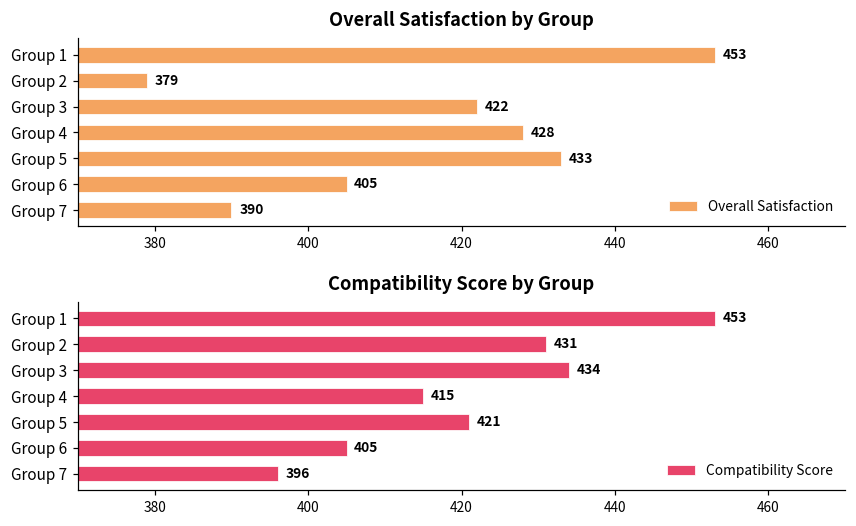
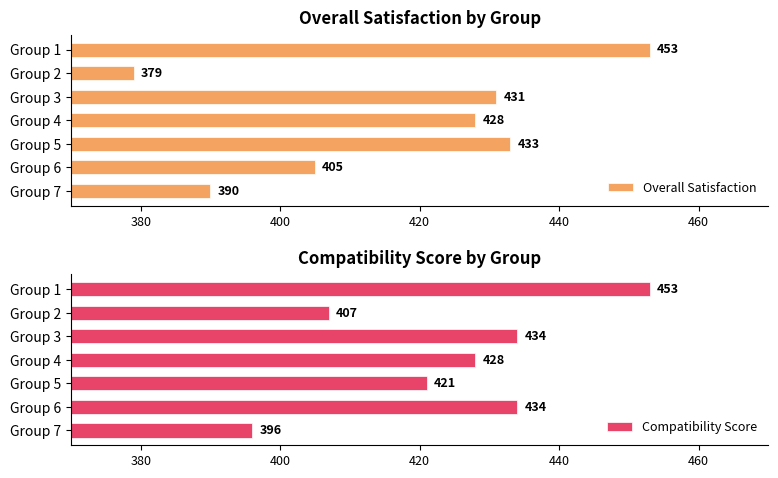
  {
    "Overall Satisfaction by Group": {
      "Group 1": 453,
      "Group 2": 379,
-     "Group 3": 422,
+     "Group 3": 431,
      "Group 4": 428,
      "Group 5": 433,
      "Group 6": 405,
      "Group 7": 390
    },
    "Compatibility Score by Group": {
      "Group 1": 453,
-     "Group 2": 431,
+     "Group 2": 407,
      "Group 3": 434,
-     "Group 4": 415,
+     "Group 4": 428,
      "Group 5": 421,
-     "Group 6": 405,
+     "Group 6": 434,
      "Group 7": 396
    }
  }
